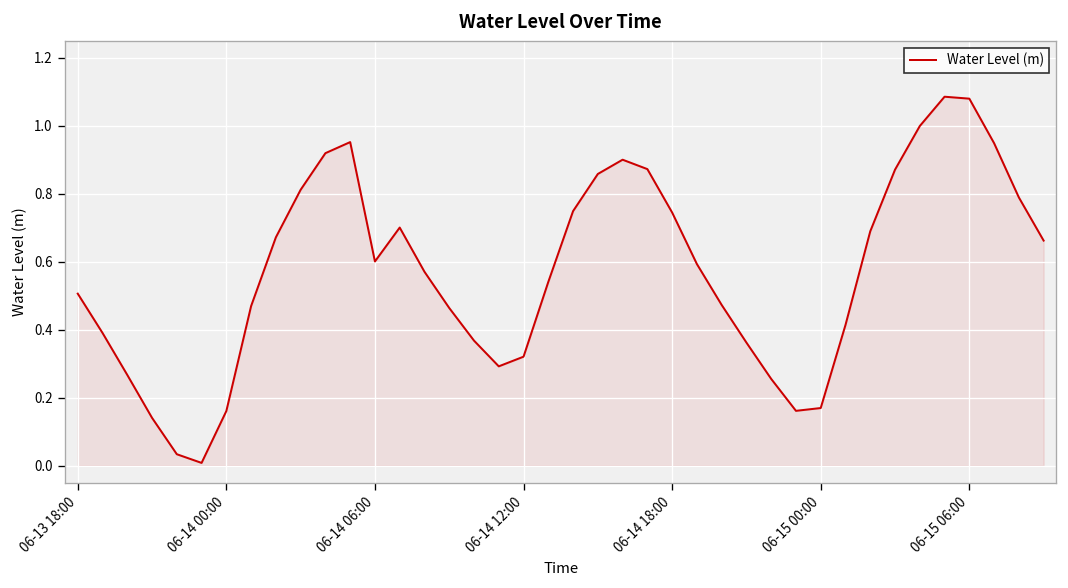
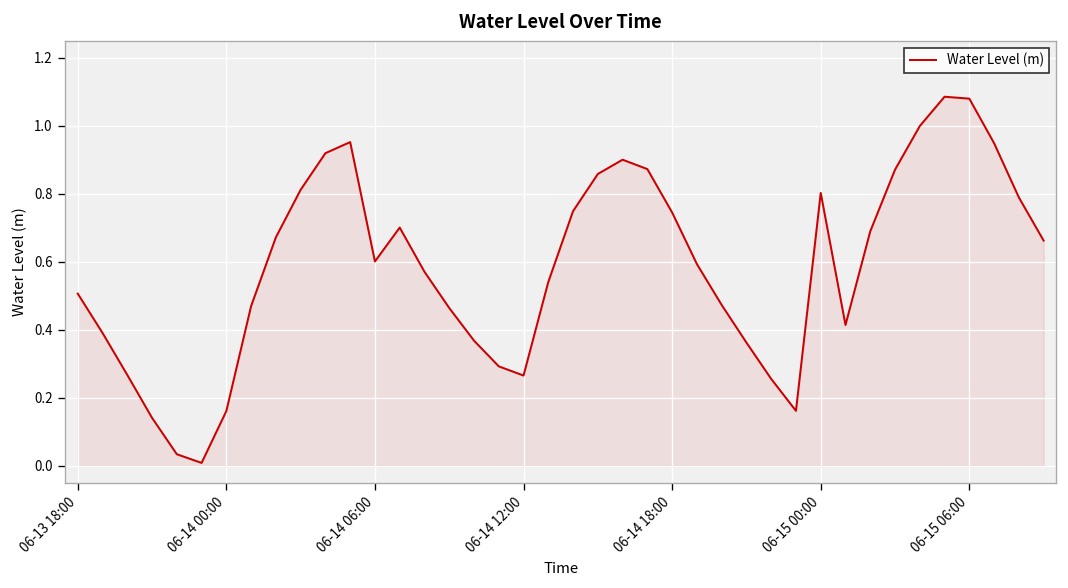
  {
    "06-13 18:00": 0.51,
    "06-14 00:00": 0.16,
    "06-14 06:00": 0.60,
-   "06-14 12:00": 0.32,
+   "06-14 12:00": 0.27,
    "06-14 18:00": 0.75,
-   "06-15 00:00": 0.17,
+   "06-15 00:00": 0.80,
    "06-15 06:00": 1.08
  }
